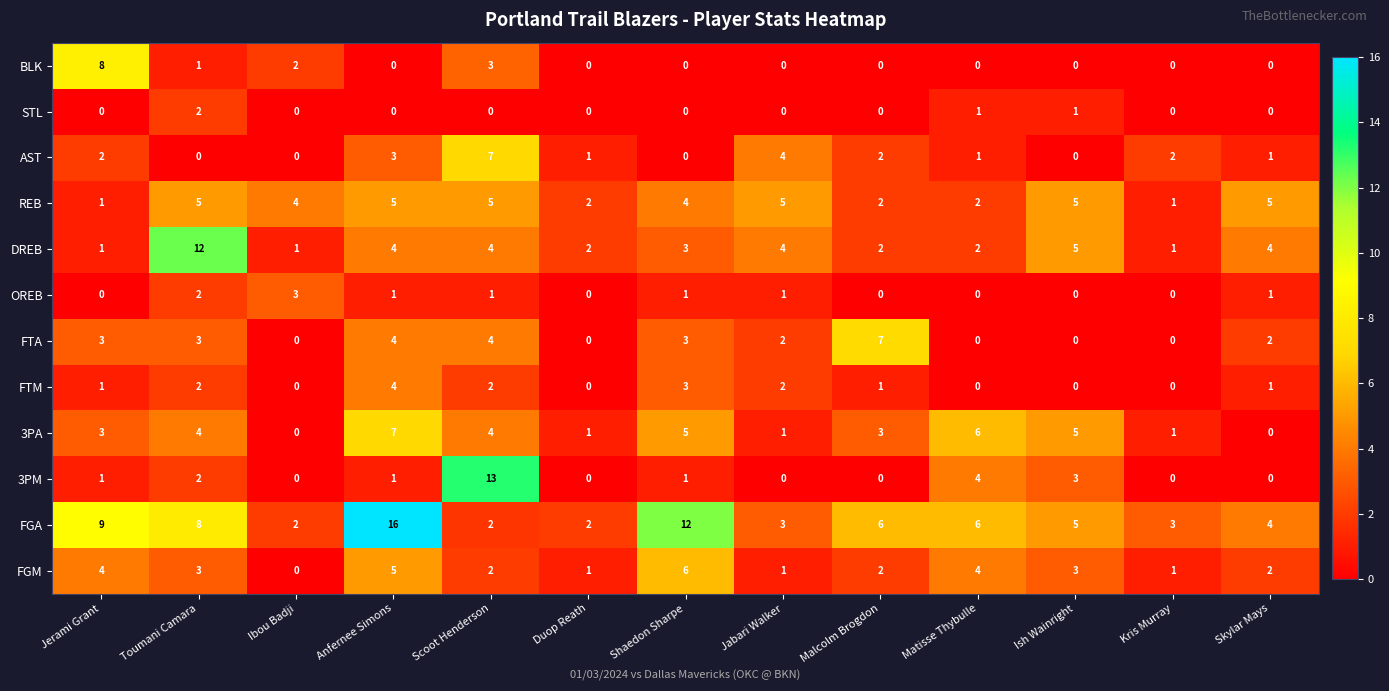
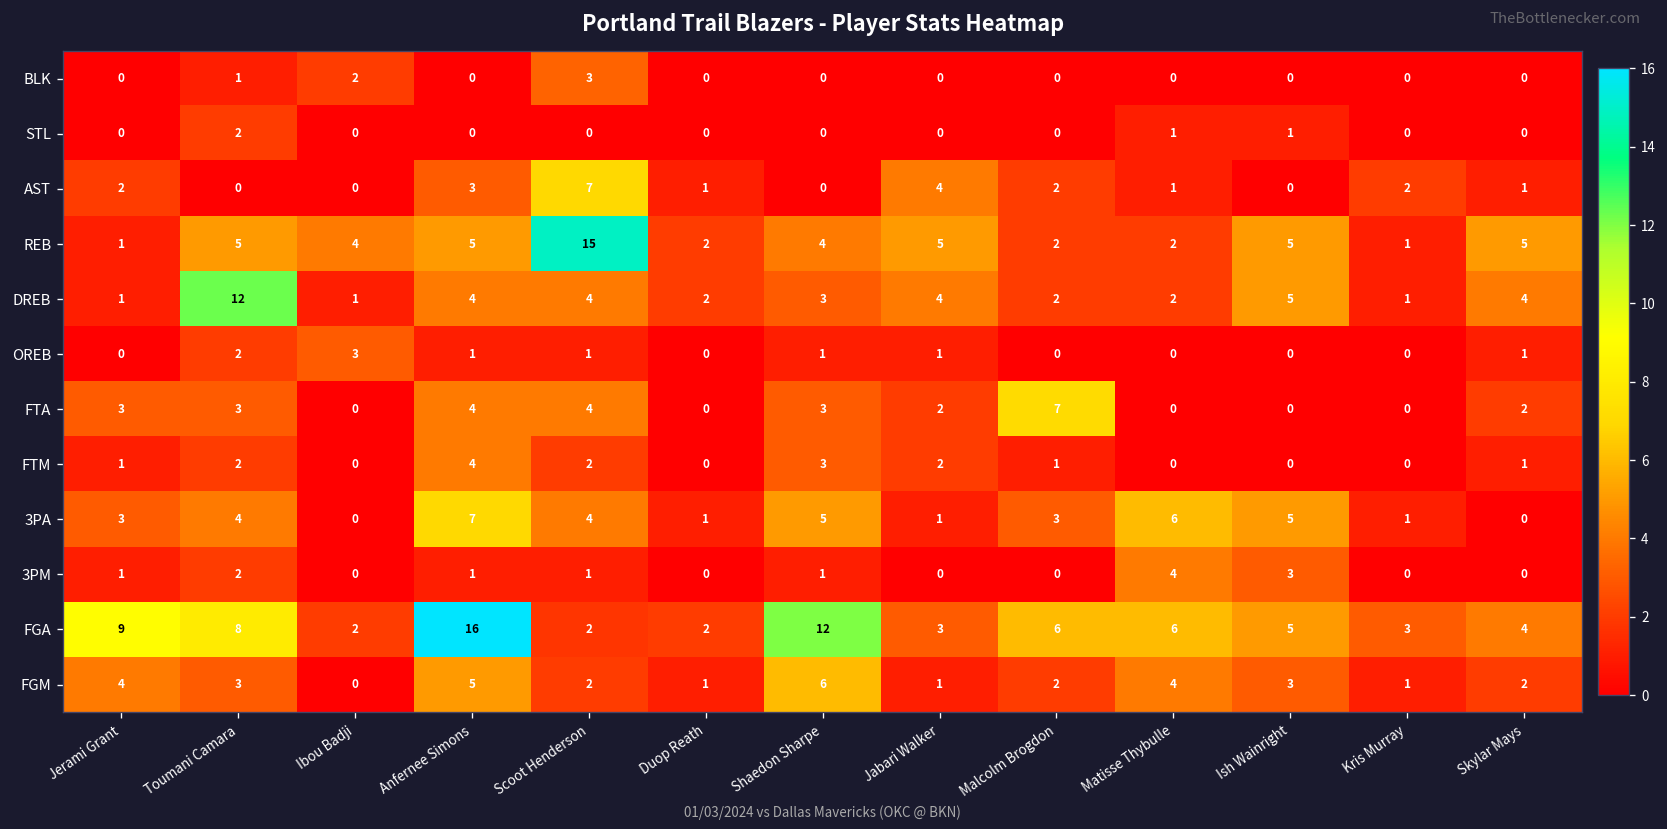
  {
    "BLK": {
-     "Jerami Grant": 8,
+     "Jerami Grant": 0,
      "Toumani Camara": 1,
      "Ibou Badji": 2,
      "Anfernee Simons": 0,
      "Scoot Henderson": 3,
      "Duop Reath": 0,
      "Shaedon Sharpe": 0,
      "Jabari Walker": 0,
      "Malcolm Brogdon": 0,
      "Matisse Thybulle": 0,
      "Ish Wainright": 0,
      "Kris Murray": 0,
      "Skylar Mays": 0
    },
    "STL": {
      "Jerami Grant": 0,
      "Toumani Camara": 2,
      "Ibou Badji": 0,
      "Anfernee Simons": 0,
      "Scoot Henderson": 0,
      "Duop Reath": 0,
      "Shaedon Sharpe": 0,
      "Jabari Walker": 0,
      "Malcolm Brogdon": 0,
      "Matisse Thybulle": 1,
      "Ish Wainright": 1,
      "Kris Murray": 0,
      "Skylar Mays": 0
    },
    "AST": {
      "Jerami Grant": 2,
      "Toumani Camara": 0,
      "Ibou Badji": 0,
      "Anfernee Simons": 3,
      "Scoot Henderson": 7,
      "Duop Reath": 1,
      "Shaedon Sharpe": 0,
      "Jabari Walker": 4,
      "Malcolm Brogdon": 2,
      "Matisse Thybulle": 1,
      "Ish Wainright": 0,
      "Kris Murray": 2,
      "Skylar Mays": 1
    },
    "REB": {
      "Jerami Grant": 1,
      "Toumani Camara": 5,
      "Ibou Badji": 4,
      "Anfernee Simons": 5,
-     "Scoot Henderson": 5,
+     "Scoot Henderson": 15,
      "Duop Reath": 2,
      "Shaedon Sharpe": 4,
      "Jabari Walker": 5,
      "Malcolm Brogdon": 2,
      "Matisse Thybulle": 2,
      "Ish Wainright": 5,
      "Kris Murray": 1,
      "Skylar Mays": 5
    },
    "DREB": {
      "Jerami Grant": 1,
      "Toumani Camara": 12,
      "Ibou Badji": 1,
      "Anfernee Simons": 4,
      "Scoot Henderson": 4,
      "Duop Reath": 2,
      "Shaedon Sharpe": 3,
      "Jabari Walker": 4,
      "Malcolm Brogdon": 2,
      "Matisse Thybulle": 2,
      "Ish Wainright": 5,
      "Kris Murray": 1,
      "Skylar Mays": 4
    },
    "OREB": {
      "Jerami Grant": 0,
      "Toumani Camara": 2,
      "Ibou Badji": 3,
      "Anfernee Simons": 1,
      "Scoot Henderson": 1,
      "Duop Reath": 0,
      "Shaedon Sharpe": 1,
      "Jabari Walker": 1,
      "Malcolm Brogdon": 0,
      "Matisse Thybulle": 0,
      "Ish Wainright": 0,
      "Kris Murray": 0,
      "Skylar Mays": 1
    },
    "FTA": {
      "Jerami Grant": 3,
      "Toumani Camara": 3,
      "Ibou Badji": 0,
      "Anfernee Simons": 4,
      "Scoot Henderson": 4,
      "Duop Reath": 0,
      "Shaedon Sharpe": 3,
      "Jabari Walker": 2,
      "Malcolm Brogdon": 7,
      "Matisse Thybulle": 0,
      "Ish Wainright": 0,
      "Kris Murray": 0,
      "Skylar Mays": 2
    },
    "FTM": {
      "Jerami Grant": 1,
      "Toumani Camara": 2,
      "Ibou Badji": 0,
      "Anfernee Simons": 4,
      "Scoot Henderson": 2,
      "Duop Reath": 0,
      "Shaedon Sharpe": 3,
      "Jabari Walker": 2,
      "Malcolm Brogdon": 1,
      "Matisse Thybulle": 0,
      "Ish Wainright": 0,
      "Kris Murray": 0,
      "Skylar Mays": 1
    },
    "3PA": {
      "Jerami Grant": 3,
      "Toumani Camara": 4,
      "Ibou Badji": 0,
      "Anfernee Simons": 7,
      "Scoot Henderson": 4,
      "Duop Reath": 1,
      "Shaedon Sharpe": 5,
      "Jabari Walker": 1,
      "Malcolm Brogdon": 3,
      "Matisse Thybulle": 6,
      "Ish Wainright": 5,
      "Kris Murray": 1,
      "Skylar Mays": 0
    },
    "3PM": {
      "Jerami Grant": 1,
      "Toumani Camara": 2,
      "Ibou Badji": 0,
      "Anfernee Simons": 1,
-     "Scoot Henderson": 13,
+     "Scoot Henderson": 1,
      "Duop Reath": 0,
      "Shaedon Sharpe": 1,
      "Jabari Walker": 0,
      "Malcolm Brogdon": 0,
      "Matisse Thybulle": 4,
      "Ish Wainright": 3,
      "Kris Murray": 0,
      "Skylar Mays": 0
    },
    "FGA": {
      "Jerami Grant": 9,
      "Toumani Camara": 8,
      "Ibou Badji": 2,
      "Anfernee Simons": 16,
      "Scoot Henderson": 2,
      "Duop Reath": 2,
      "Shaedon Sharpe": 12,
      "Jabari Walker": 3,
      "Malcolm Brogdon": 6,
      "Matisse Thybulle": 6,
      "Ish Wainright": 5,
      "Kris Murray": 3,
      "Skylar Mays": 4
    },
    "FGM": {
      "Jerami Grant": 4,
      "Toumani Camara": 3,
      "Ibou Badji": 0,
      "Anfernee Simons": 5,
      "Scoot Henderson": 2,
      "Duop Reath": 1,
      "Shaedon Sharpe": 6,
      "Jabari Walker": 1,
      "Malcolm Brogdon": 2,
      "Matisse Thybulle": 4,
      "Ish Wainright": 3,
      "Kris Murray": 1,
      "Skylar Mays": 2
    }
  }
